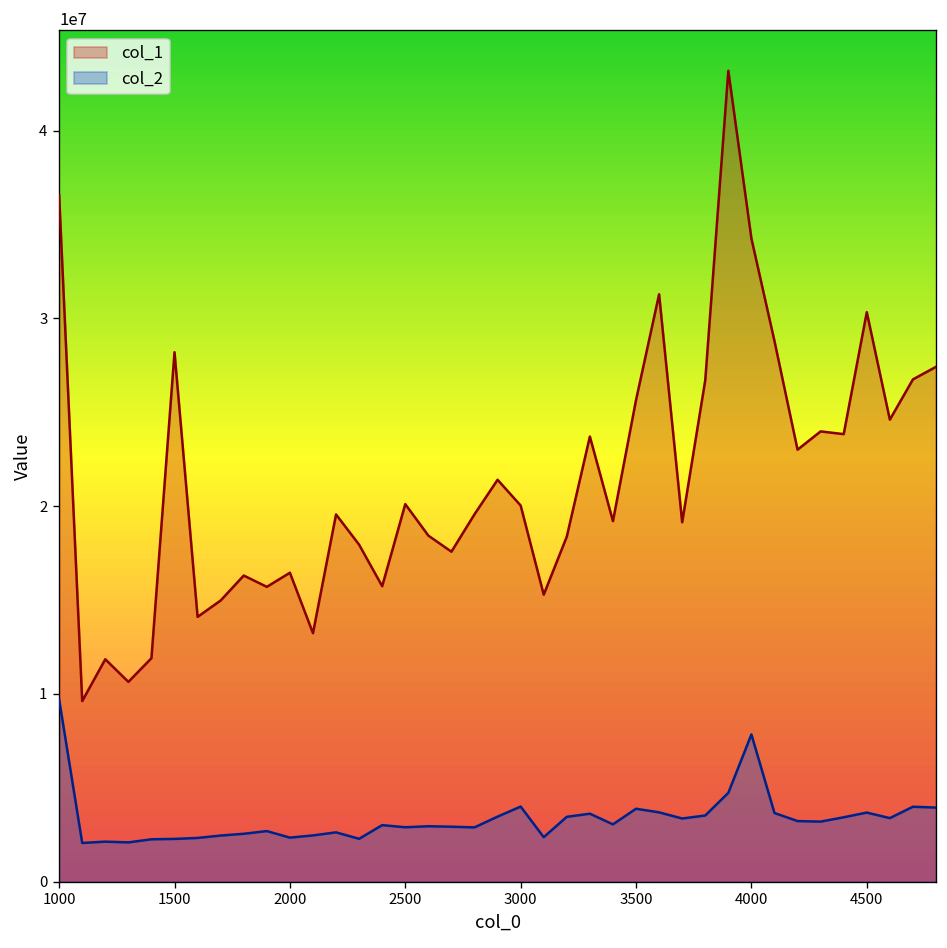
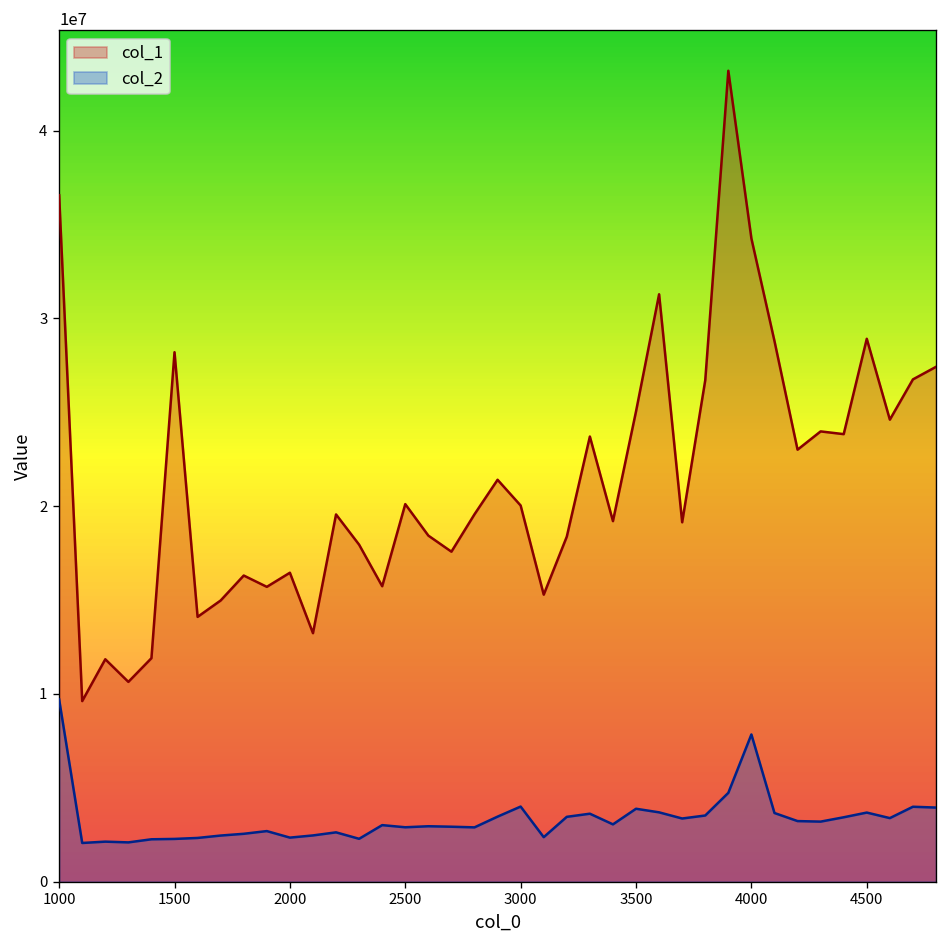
  {
    "col_1": {
      "1000": 36600000,
      "1500": 28200000,
      "2000": 16500000,
      "2500": 20100000,
      "3000": 20000000,
-     "3500": 25700000,
+     "3500": 25000000,
      "4000": 34300000,
-     "4500": 30300000
+     "4500": 28900000
    },
    "col_2": {
      "1000": 9700000,
      "1500": 2300000,
      "2000": 2300000,
      "2500": 2900000,
      "3000": 4000000,
      "3500": 3900000,
      "4000": 7800000,
      "4500": 3700000
    }
  }
